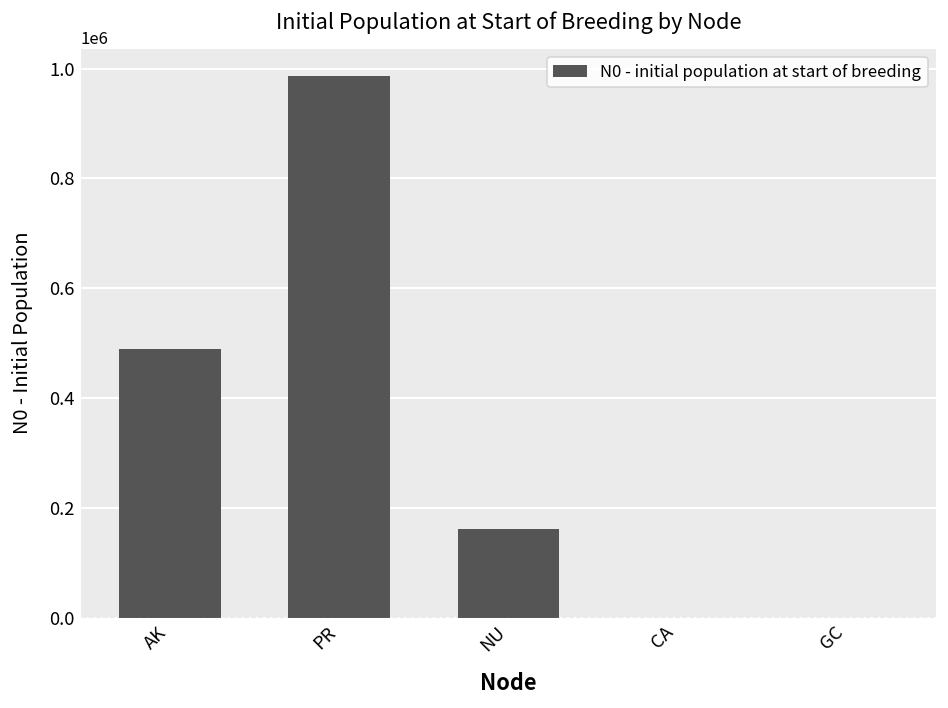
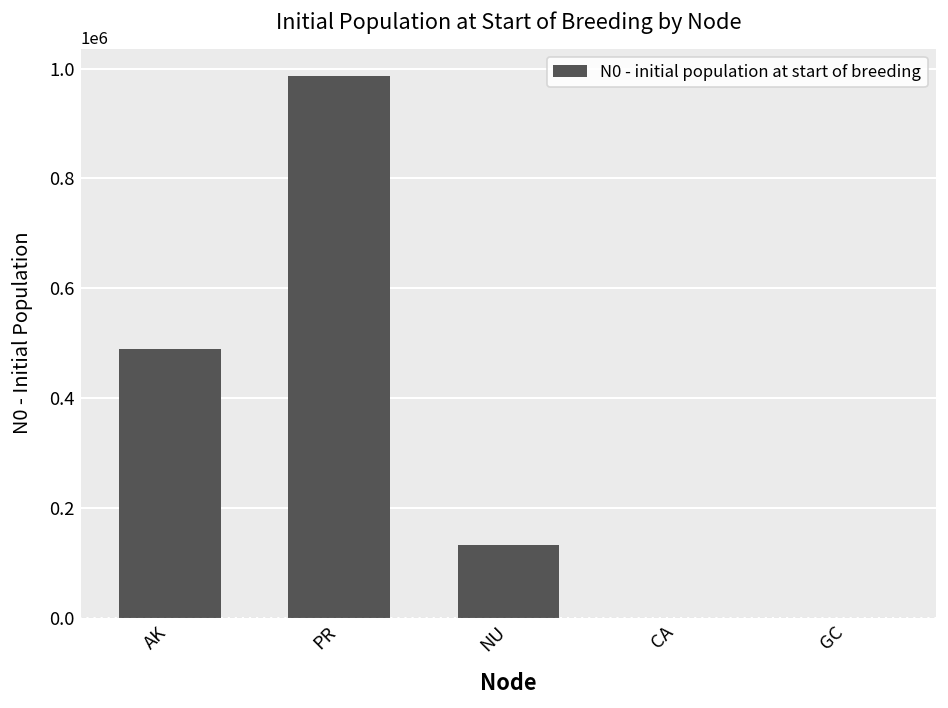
  {
    "AK": 490000,
    "PR": 990000,
-   "NU": 160000,
+   "NU": 130000,
    "CA": 0,
    "GC": 0
  }
